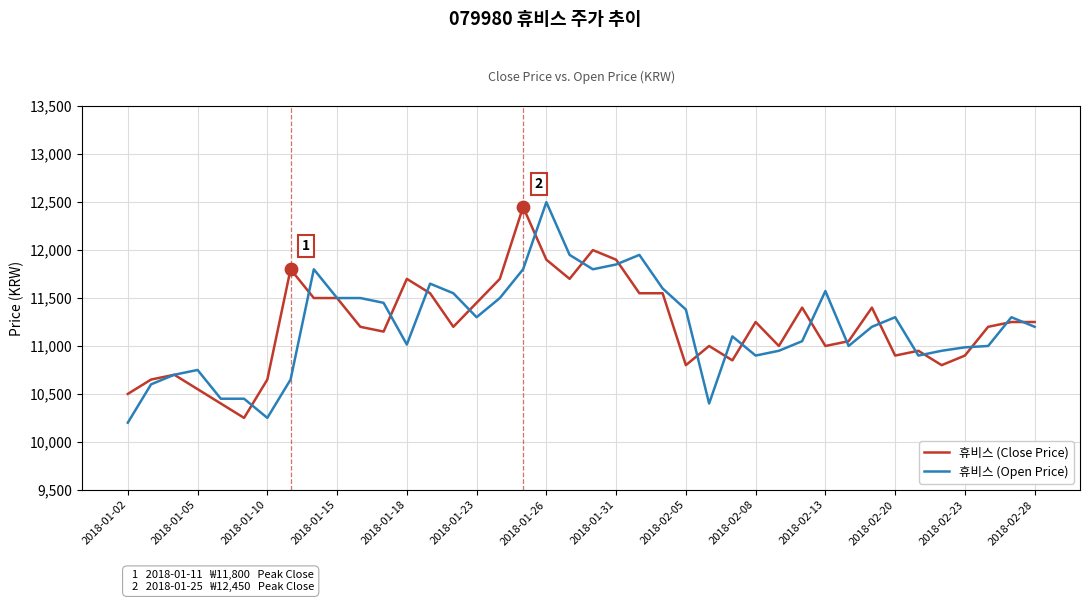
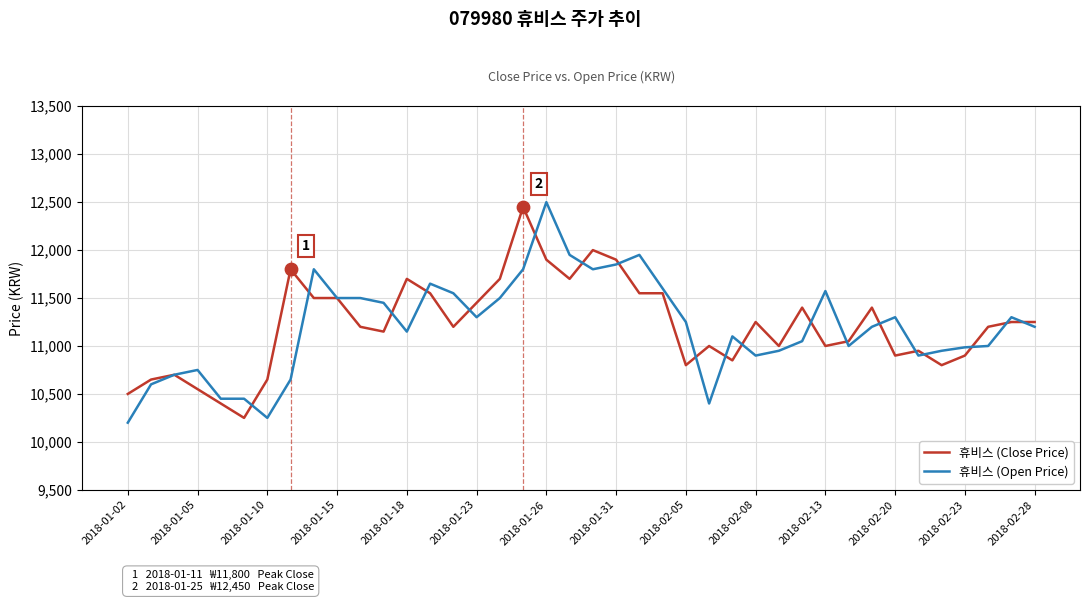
  {
    "휴비스 (Open Price)": {
      "2018-01-02": "10,200",
      "2018-01-05": "10,800",
      "2018-01-10": "10,300",
-     "2018-01-18": "11,000",
+     "2018-01-18": "11,200",
      "2018-01-23": "11,300",
      "2018-01-31": "11,900",
-     "2018-02-05": "11,400",
+     "2018-02-05": "11,300",
      "2018-02-08": "10,900",
      "2018-02-13": "11,600",
      "2018-02-20": "11,300",
      "2018-02-23": "11,000",
      "2018-02-28": "11,200"
    }
  }
